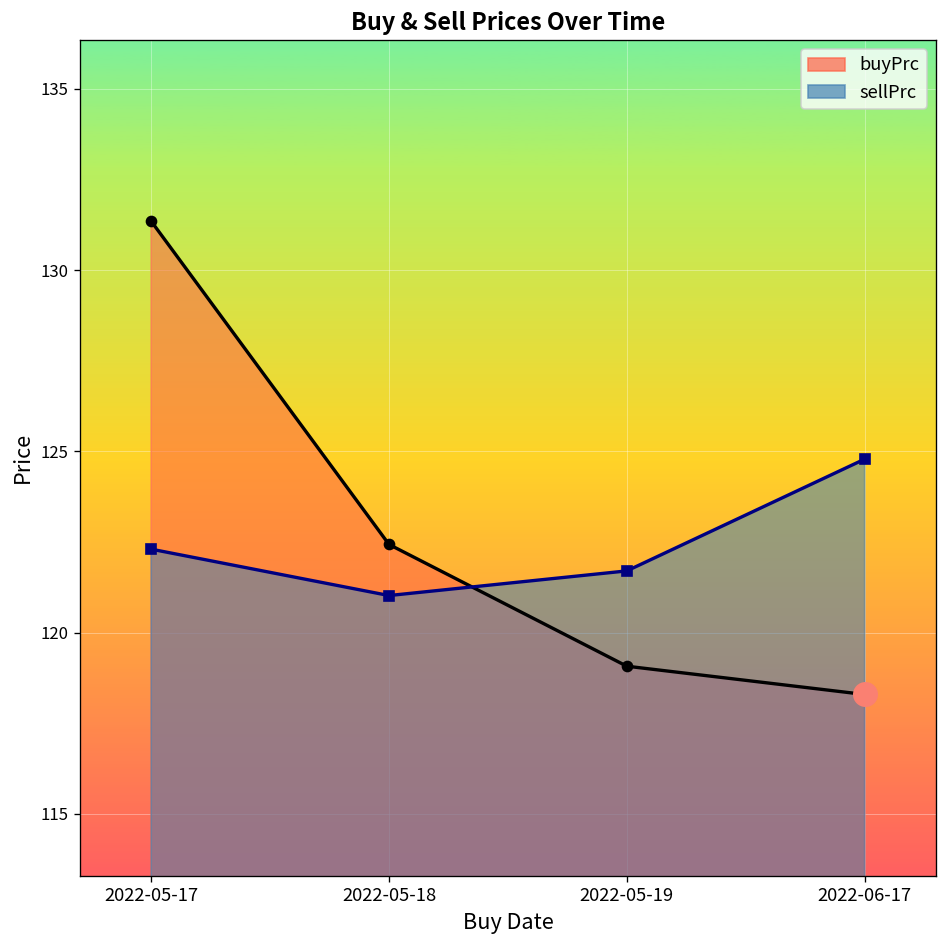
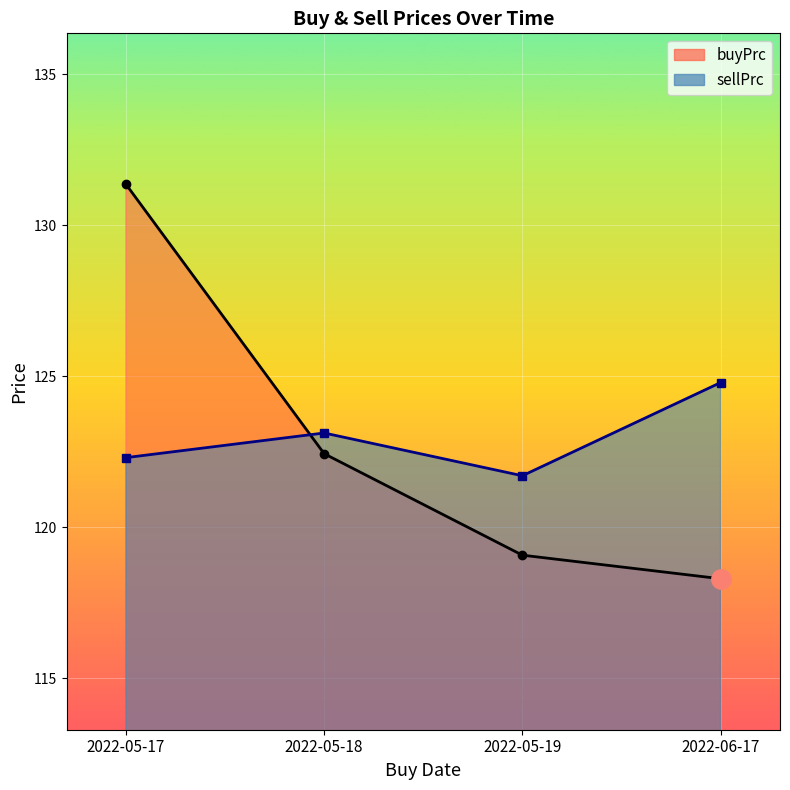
  {
    "sellPrc": {
      "2022-05-17": 122.3,
-     "2022-05-18": 121.0,
+     "2022-05-18": 123.1,
      "2022-05-19": 121.7,
      "2022-06-17": 124.8
    }
  }
